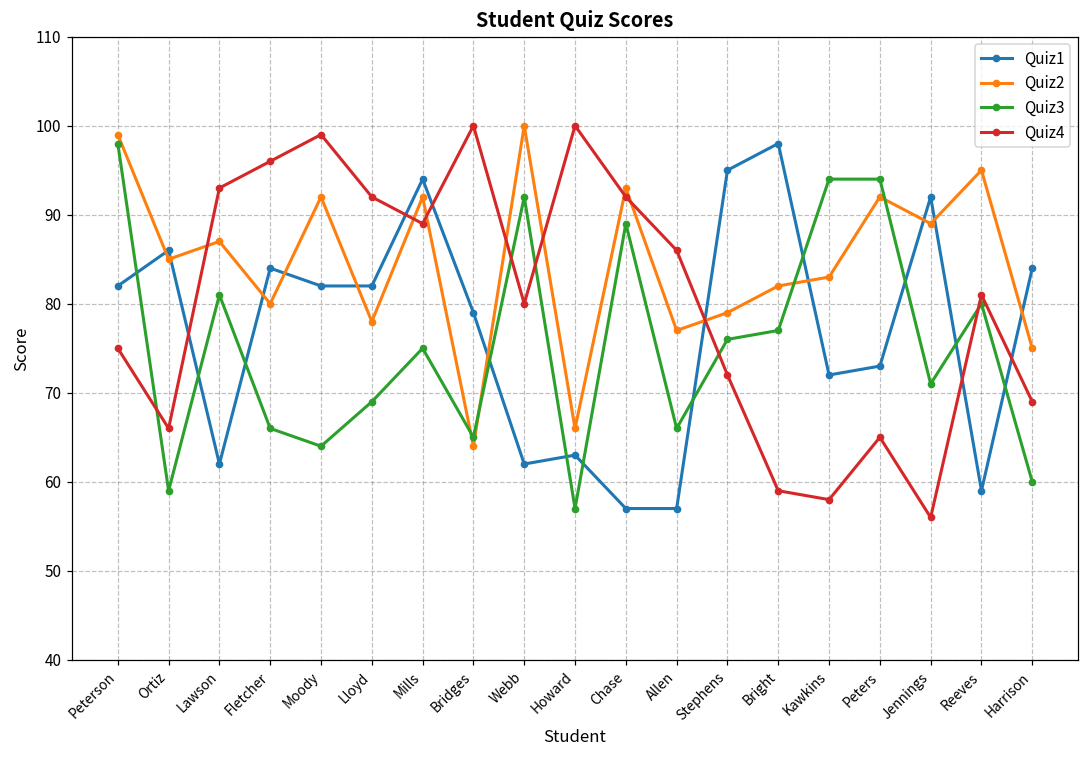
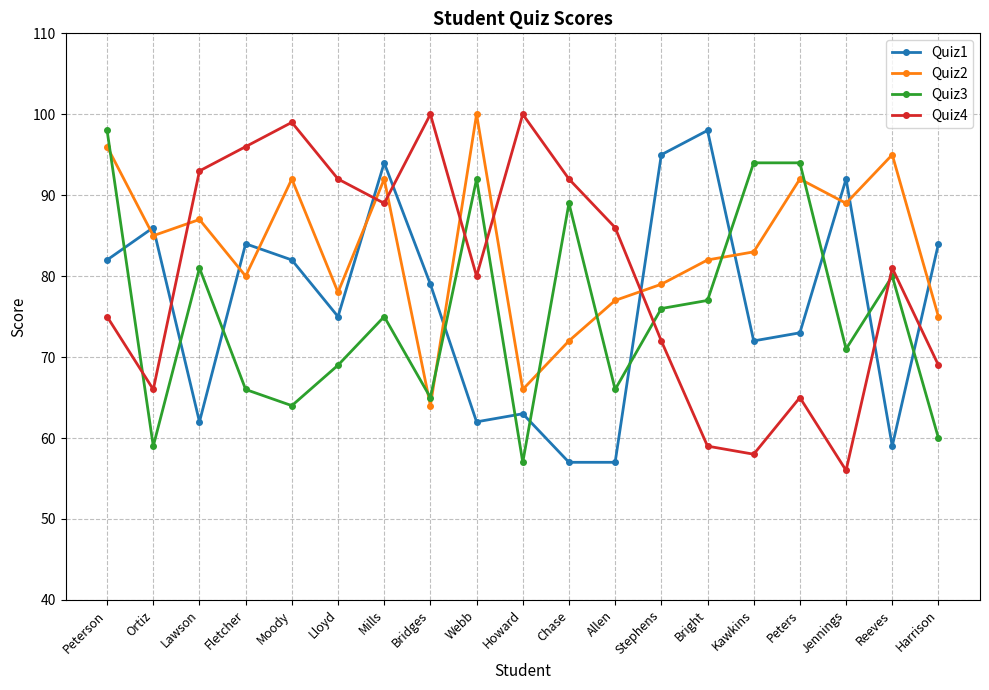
  {
    "Quiz1": {
      "Peterson": 82,
      "Ortiz": 86,
      "Lawson": 62,
      "Fletcher": 84,
      "Moody": 82,
-     "Lloyd": 82,
+     "Lloyd": 75,
      "Mills": 94,
      "Bridges": 79,
      "Webb": 62,
      "Howard": 63,
      "Chase": 57,
      "Allen": 57,
      "Stephens": 95,
      "Bright": 98,
      "Kawkins": 72,
      "Peters": 73,
      "Jennings": 92,
      "Reeves": 59,
      "Harrison": 84
    },
    "Quiz2": {
-     "Peterson": 99,
+     "Peterson": 96,
      "Ortiz": 85,
      "Lawson": 87,
      "Fletcher": 80,
      "Moody": 92,
      "Lloyd": 78,
      "Mills": 92,
      "Bridges": 64,
      "Webb": 100,
      "Howard": 66,
-     "Chase": 93,
+     "Chase": 72,
      "Allen": 77,
      "Stephens": 79,
      "Bright": 82,
      "Kawkins": 83,
      "Peters": 92,
      "Jennings": 89,
      "Reeves": 95,
      "Harrison": 75
    },
    "Quiz3": {
      "Peterson": 98,
      "Ortiz": 59,
      "Lawson": 81,
      "Fletcher": 66,
      "Moody": 64,
      "Lloyd": 69,
      "Mills": 75,
      "Bridges": 65,
      "Webb": 92,
      "Howard": 57,
      "Chase": 89,
      "Allen": 66,
      "Stephens": 76,
      "Bright": 77,
      "Kawkins": 94,
      "Peters": 94,
      "Jennings": 71,
      "Reeves": 80,
      "Harrison": 60
    },
    "Quiz4": {
      "Peterson": 75,
      "Ortiz": 66,
      "Lawson": 93,
      "Fletcher": 96,
      "Moody": 99,
      "Lloyd": 92,
      "Mills": 89,
      "Bridges": 100,
      "Webb": 80,
      "Howard": 100,
      "Chase": 92,
      "Allen": 86,
      "Stephens": 72,
      "Bright": 59,
      "Kawkins": 58,
      "Peters": 65,
      "Jennings": 56,
      "Reeves": 81,
      "Harrison": 69
    }
  }
